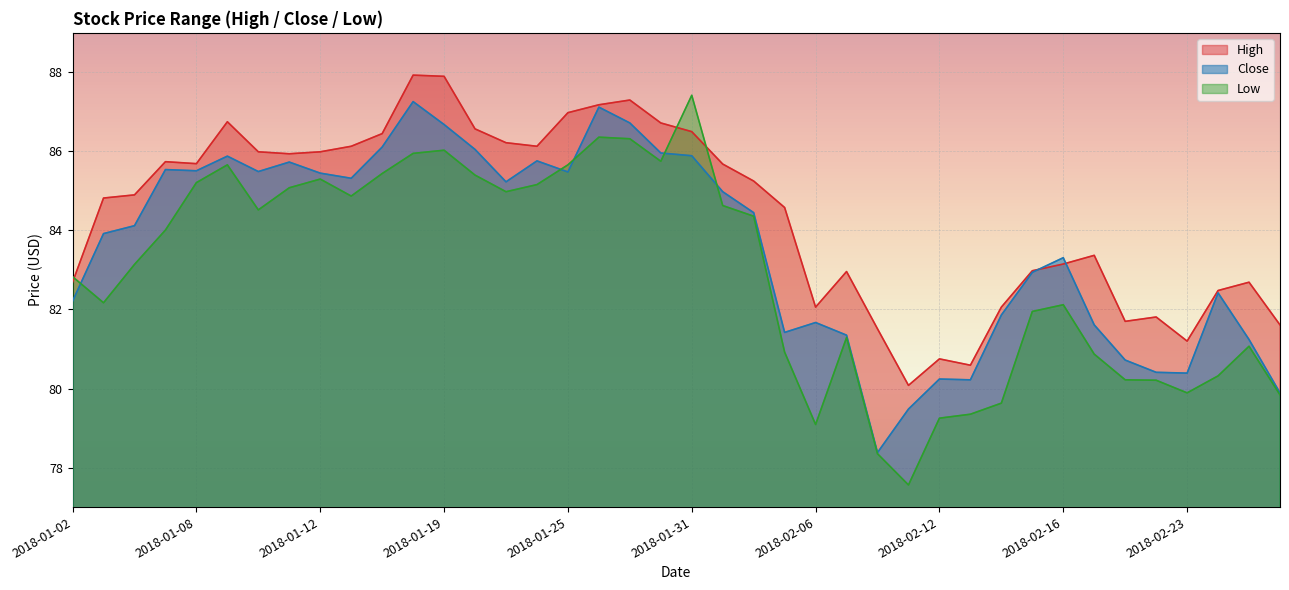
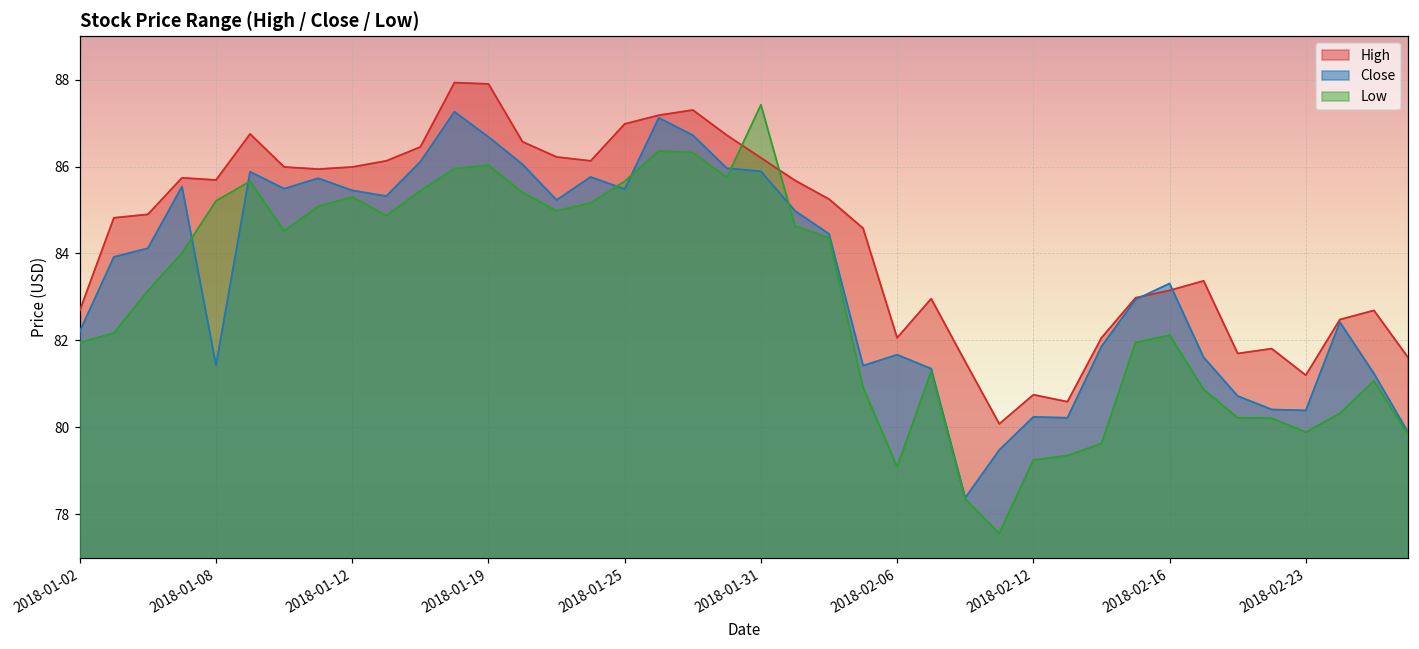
  {
    "High": {
      "2018-01-02": 82.7,
      "2018-01-08": 85.7,
      "2018-01-12": 86.0,
      "2018-01-19": 87.9,
      "2018-01-25": 87.0,
-     "2018-01-31": 86.5,
+     "2018-01-31": 86.2,
      "2018-02-06": 82.1,
      "2018-02-12": 80.8,
      "2018-02-16": 83.2,
      "2018-02-23": 81.2
    },
    "Close": {
      "2018-01-02": 82.2,
-     "2018-01-08": 85.5,
+     "2018-01-08": 81.4,
      "2018-01-12": 85.5,
      "2018-01-19": 86.7,
      "2018-01-25": 85.5,
      "2018-01-31": 85.9,
      "2018-02-06": 81.7,
      "2018-02-12": 80.2,
      "2018-02-16": 83.3,
      "2018-02-23": 80.4
    },
    "Low": {
-     "2018-01-02": 82.8,
+     "2018-01-02": 82.0,
      "2018-01-08": 85.2,
      "2018-01-12": 85.3,
      "2018-01-19": 86.0,
      "2018-01-25": 85.7,
      "2018-01-31": 87.4,
      "2018-02-06": 79.1,
      "2018-02-12": 79.3,
      "2018-02-16": 82.1,
      "2018-02-23": 79.9
    }
  }
